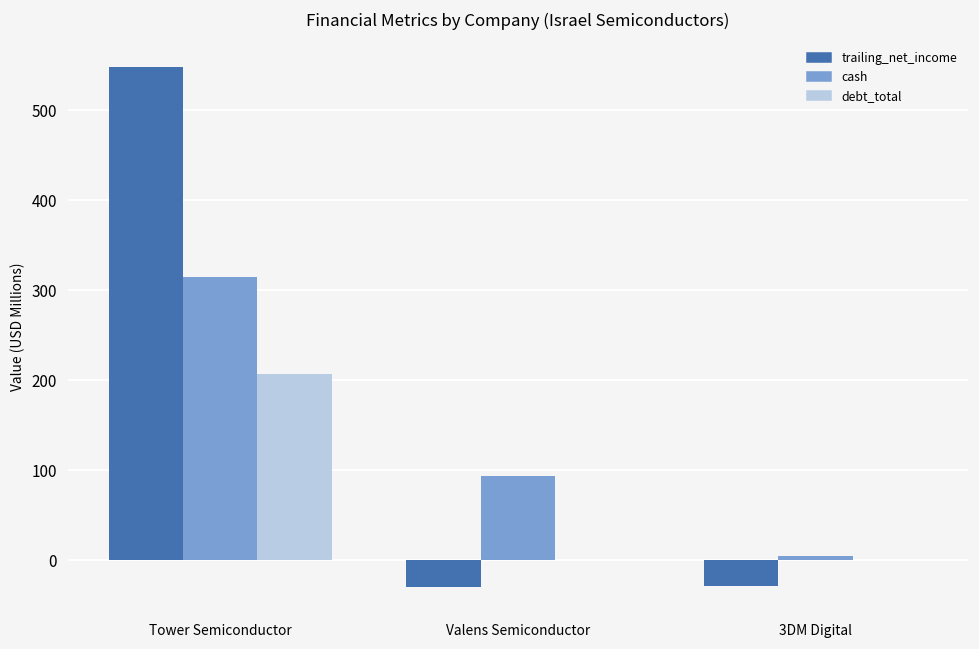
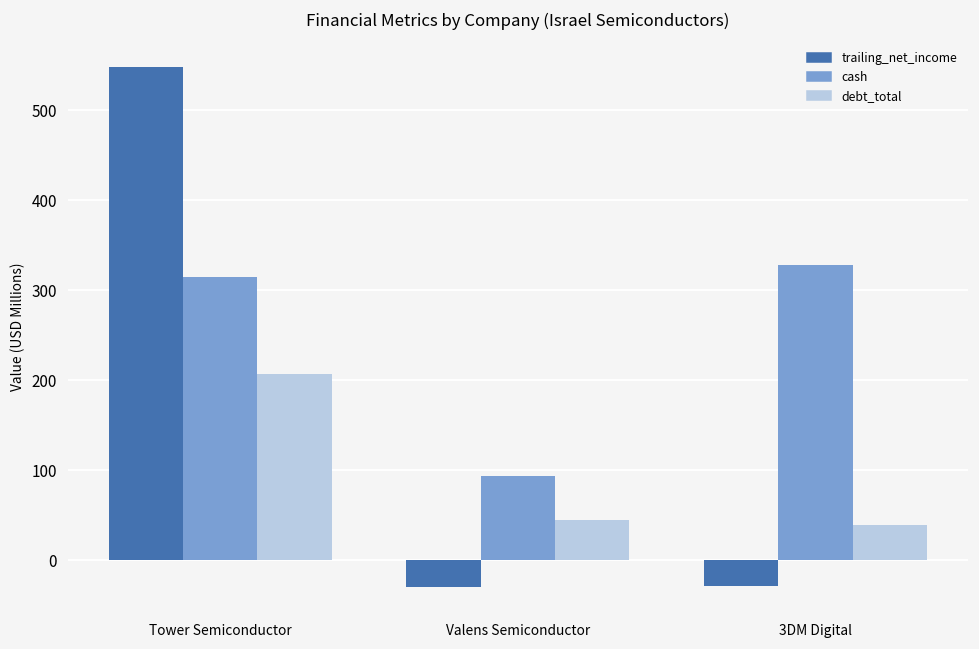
  {
    "trailing_net_income": {
      "Tower Semiconductor": 550,
      "Valens Semiconductor": -30,
      "3DM Digital": -30
    },
    "cash": {
      "Tower Semiconductor": 310,
      "Valens Semiconductor": 90,
-     "3DM Digital": 0
+     "3DM Digital": 330
    },
    "debt_total": {
      "Tower Semiconductor": 210,
-     "Valens Semiconductor": 0,
-     "3DM Digital": 0
+     "Valens Semiconductor": 50,
+     "3DM Digital": 40
    }
  }
